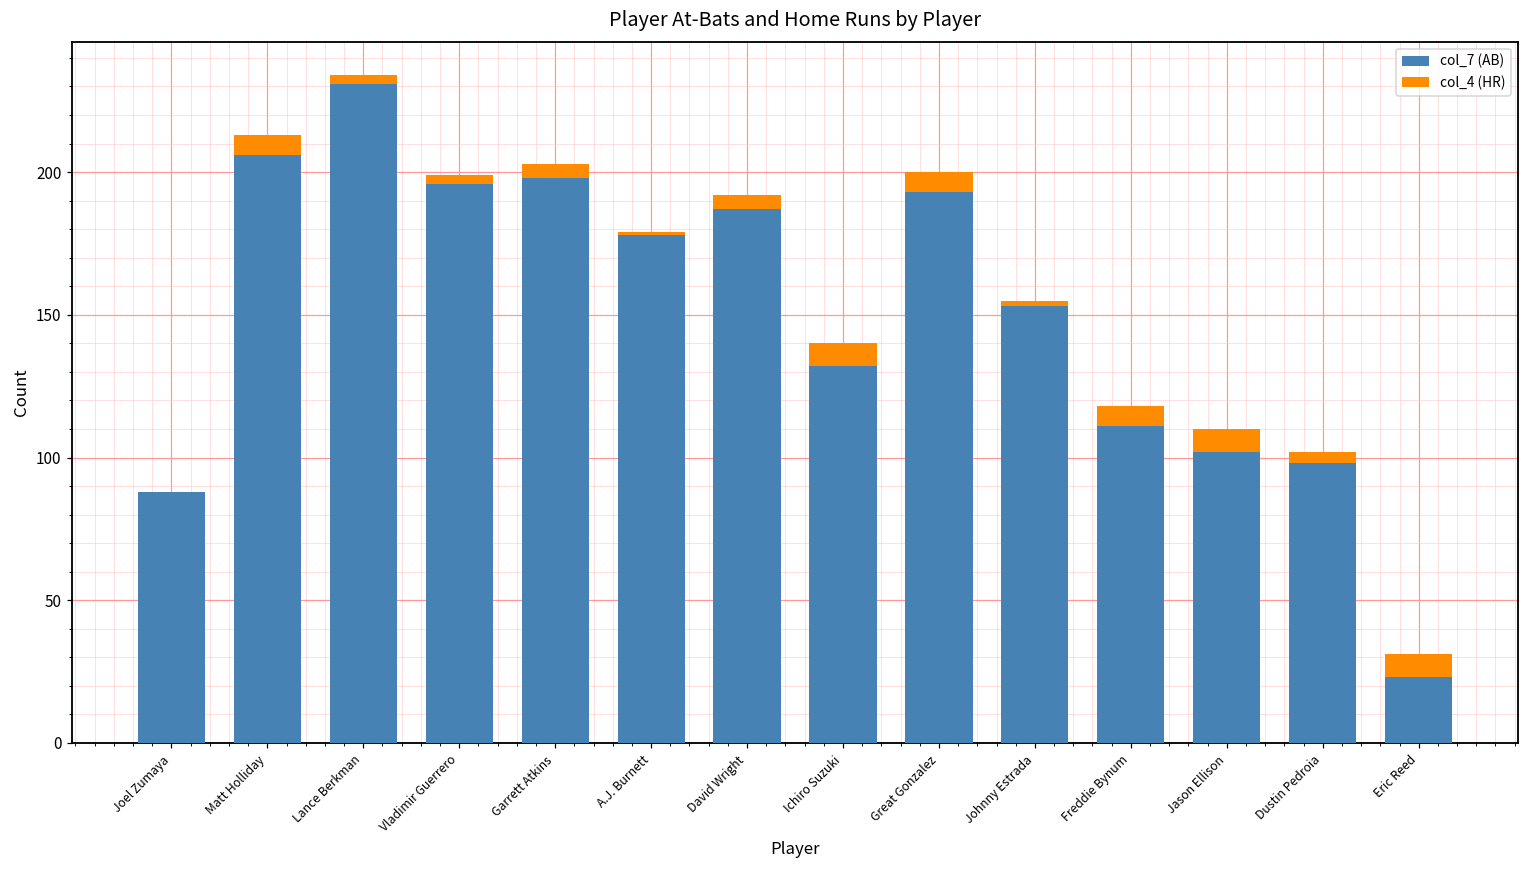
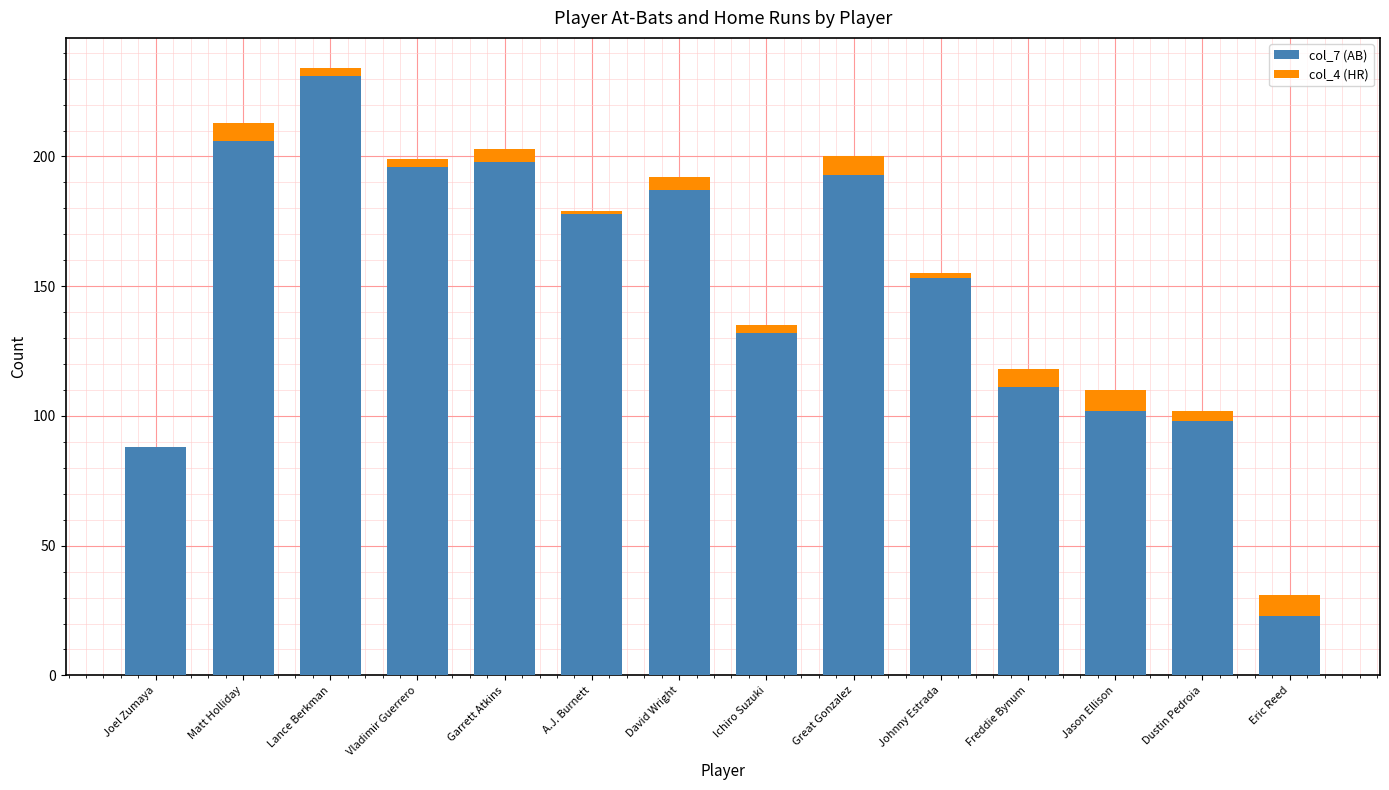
  {
    "col_7 (AB)": {
      "Joel Zumaya": 88,
      "Matt Holliday": 206,
      "Lance Berkman": 231,
      "Vladimir Guerrero": 196,
      "Garrett Atkins": 198,
      "A.J. Burnett": 178,
      "David Wright": 187,
      "Ichiro Suzuki": 132,
      "Great Gonzalez": 193,
      "Johnny Estrada": 153,
      "Freddie Bynum": 111,
      "Jason Ellison": 102,
      "Dustin Pedroia": 98,
      "Eric Reed": 23
    },
    "col_4 (HR)": {
      "Joel Zumaya": 0,
      "Matt Holliday": 7,
      "Lance Berkman": 3,
      "Vladimir Guerrero": 3,
      "Garrett Atkins": 5,
      "A.J. Burnett": 1,
      "David Wright": 5,
-     "Ichiro Suzuki": 8,
+     "Ichiro Suzuki": 3,
      "Great Gonzalez": 7,
      "Johnny Estrada": 2,
      "Freddie Bynum": 7,
      "Jason Ellison": 8,
      "Dustin Pedroia": 4,
      "Eric Reed": 8
    }
  }
